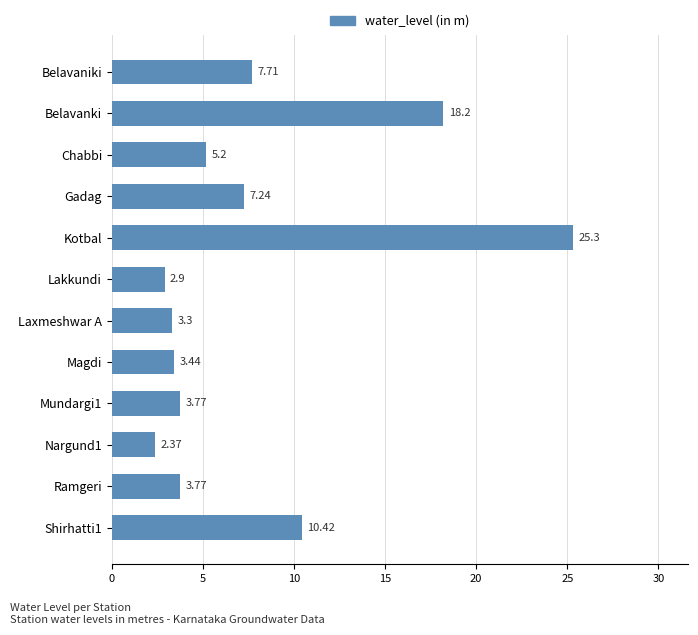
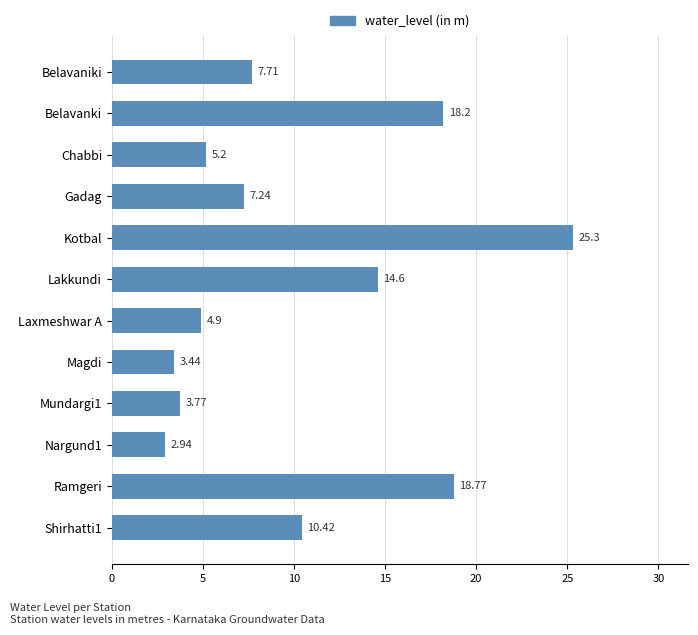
  {
    "Belavaniki": 7.71,
    "Belavanki": 18.2,
    "Chabbi": 5.2,
    "Gadag": 7.24,
    "Kotbal": 25.3,
-   "Lakkundi": 2.9,
-   "Laxmeshwar A": 3.3,
+   "Lakkundi": 14.6,
+   "Laxmeshwar A": 4.9,
    "Magdi": 3.44,
    "Mundargi1": 3.77,
-   "Nargund1": 2.37,
-   "Ramgeri": 3.77,
+   "Nargund1": 2.94,
+   "Ramgeri": 18.77,
    "Shirhatti1": 10.42
  }
